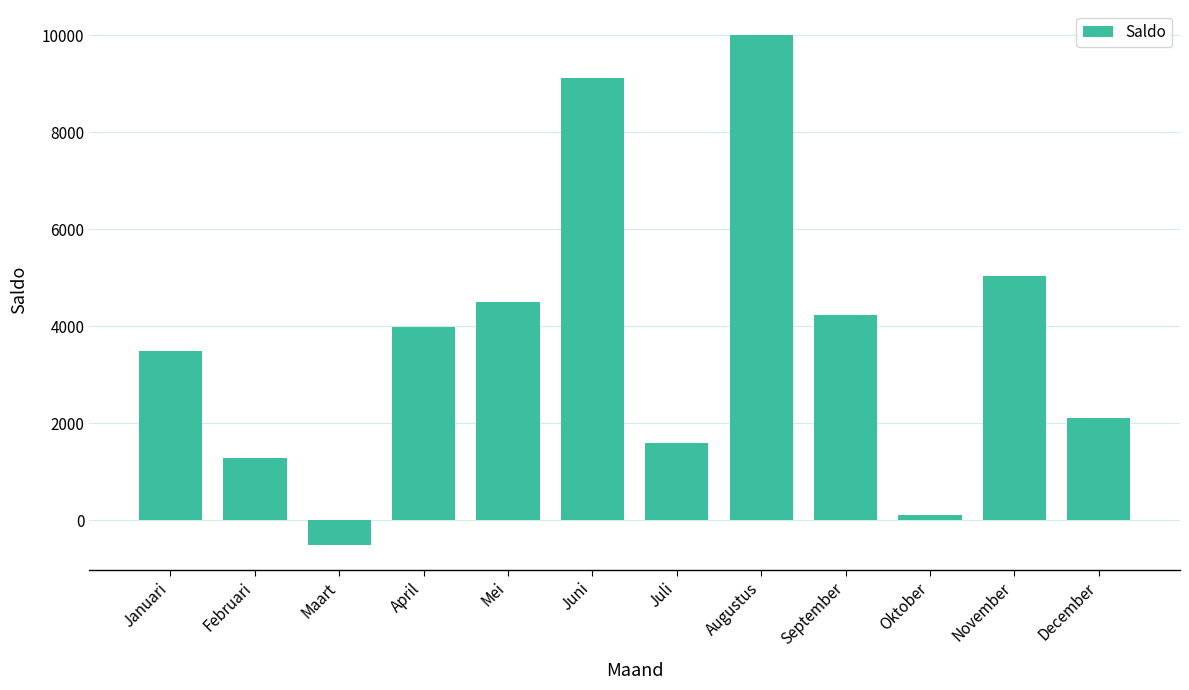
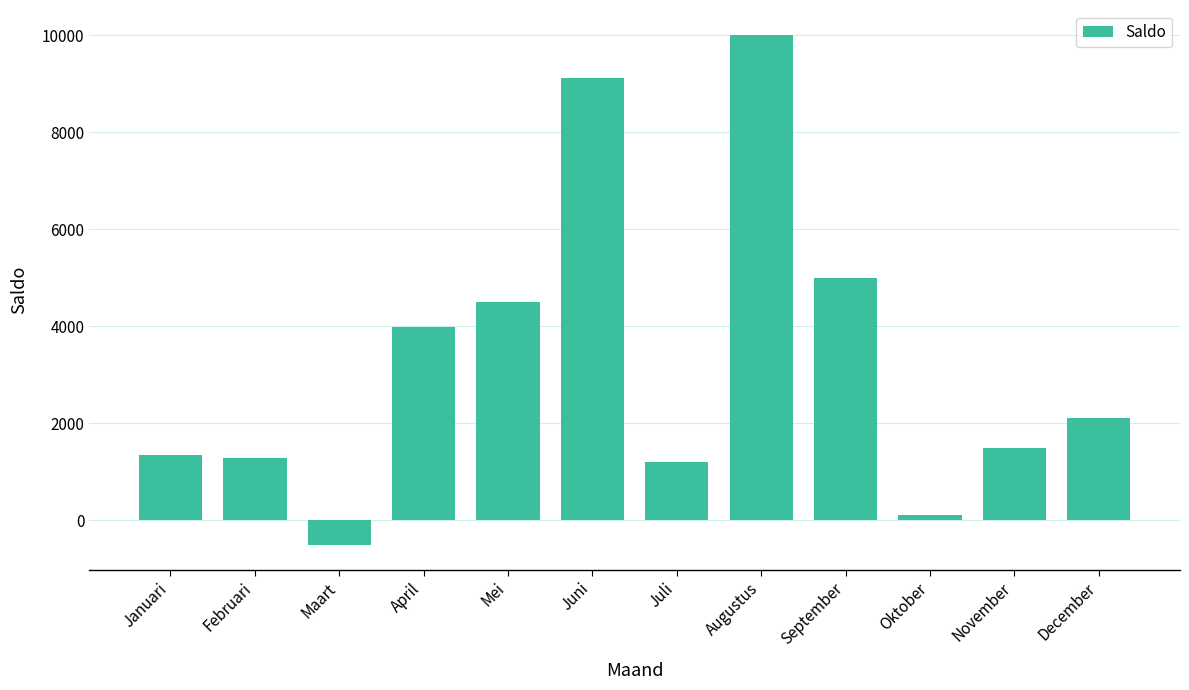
  {
-   "Januari": 3500,
+   "Januari": 1300,
    "Februari": 1300,
    "Maart": -500,
    "April": 4000,
    "Mei": 4500,
    "Juni": 9100,
-   "Juli": 1600,
+   "Juli": 1200,
    "Augustus": 10000,
-   "September": 4200,
+   "September": 5000,
    "Oktober": 100,
-   "November": 5000,
+   "November": 1500,
    "December": 2100
  }
